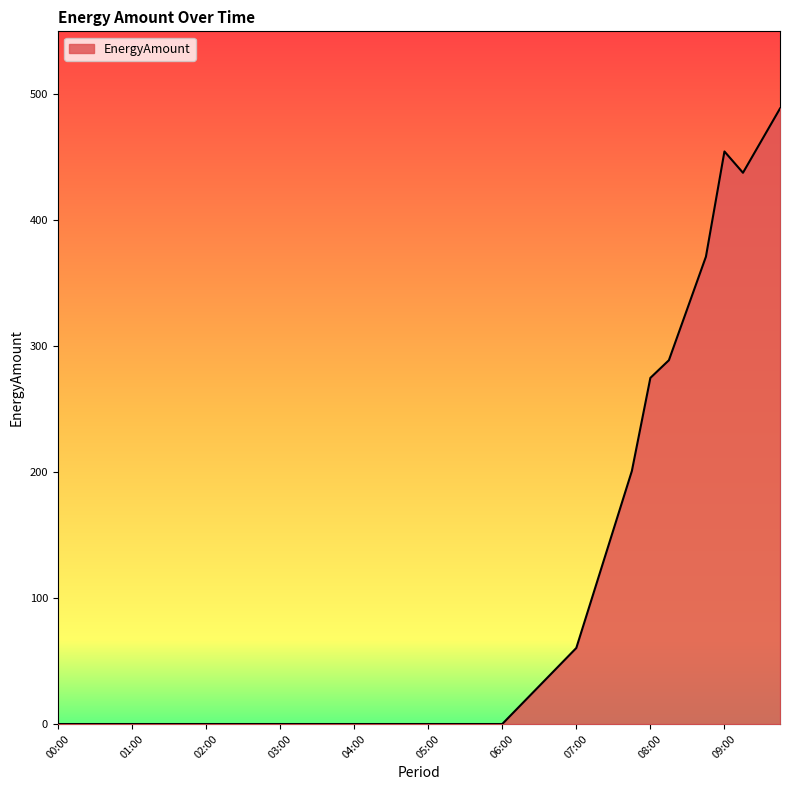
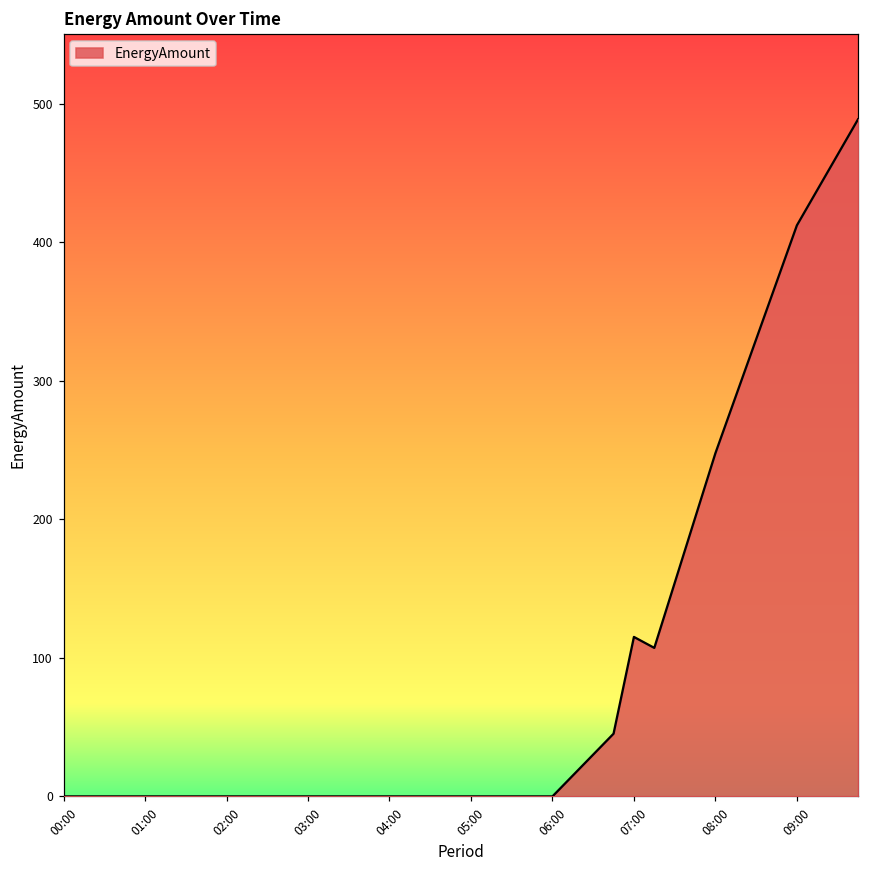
  {
    "00:00": 0,
    "01:00": 0,
    "02:00": 0,
    "03:00": 0,
    "04:00": 0,
    "05:00": 0,
    "06:00": 0,
-   "07:00": 60,
-   "08:00": 275,
-   "09:00": 455
+   "07:00": 115,
+   "08:00": 248,
+   "09:00": 412
  }
